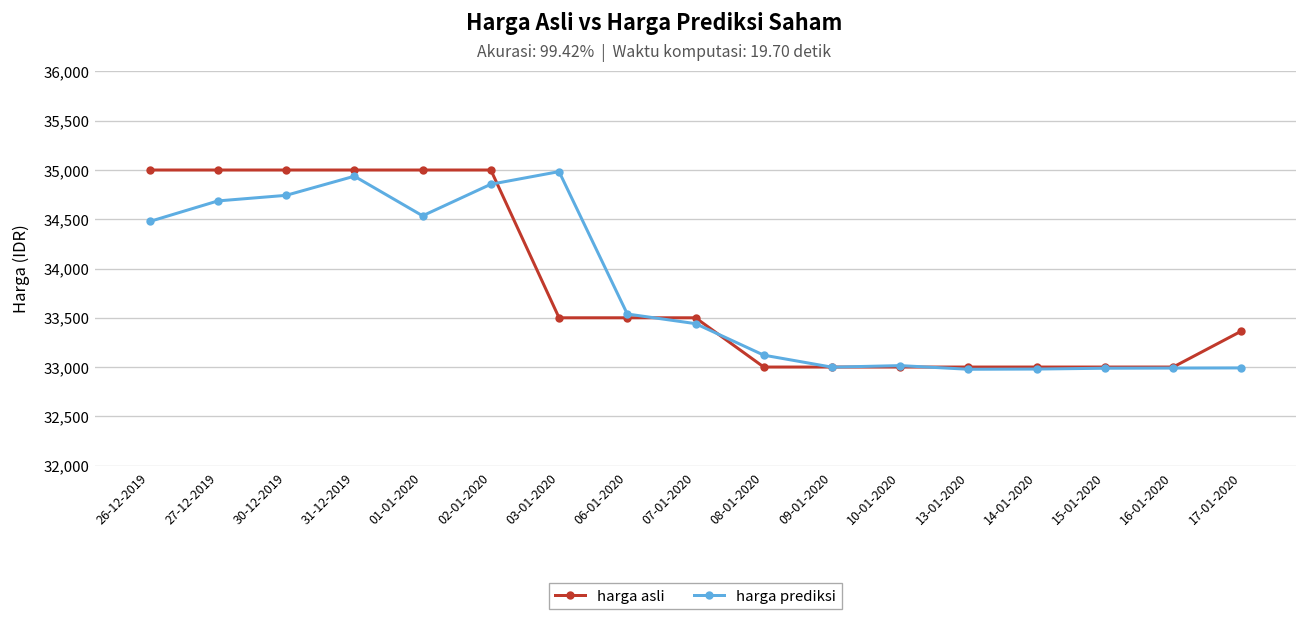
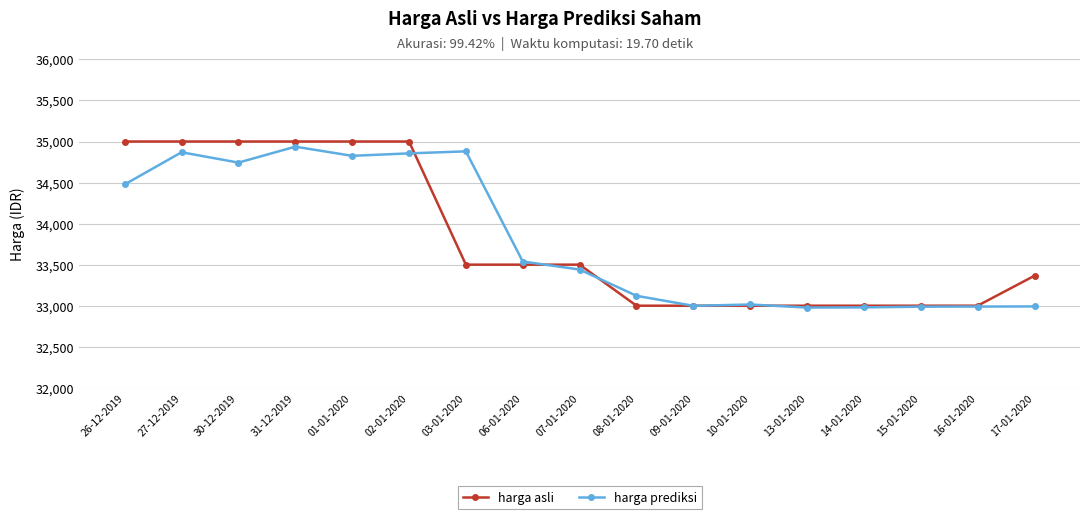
  {
    "harga asli": {
      "26-12-2019": "35,000",
      "27-12-2019": "35,000",
      "30-12-2019": "35,000",
      "31-12-2019": "35,000",
      "01-01-2020": "35,000",
      "02-01-2020": "35,000",
      "03-01-2020": "33,500",
      "06-01-2020": "33,500",
      "07-01-2020": "33,500",
      "08-01-2020": "33,000",
      "17-01-2020": "33,400"
    },
    "harga prediksi": {
      "26-12-2019": "34,500",
-     "27-12-2019": "34,700",
+     "27-12-2019": "34,900",
      "30-12-2019": "34,700",
      "31-12-2019": "34,900",
-     "01-01-2020": "34,500",
+     "01-01-2020": "34,800",
      "02-01-2020": "34,900",
-     "03-01-2020": "35,000",
+     "03-01-2020": "34,900",
      "06-01-2020": "33,500",
      "07-01-2020": "33,400",
      "08-01-2020": "33,100",
      "17-01-2020": "33,000"
    }
  }
